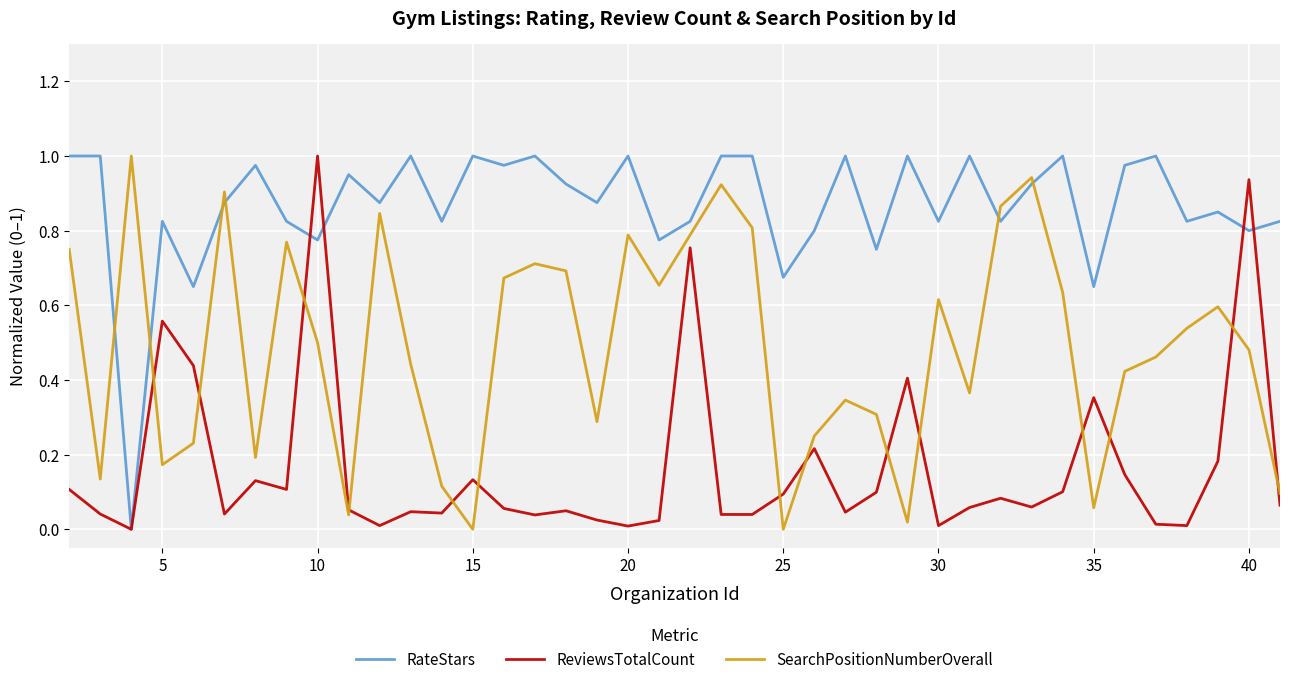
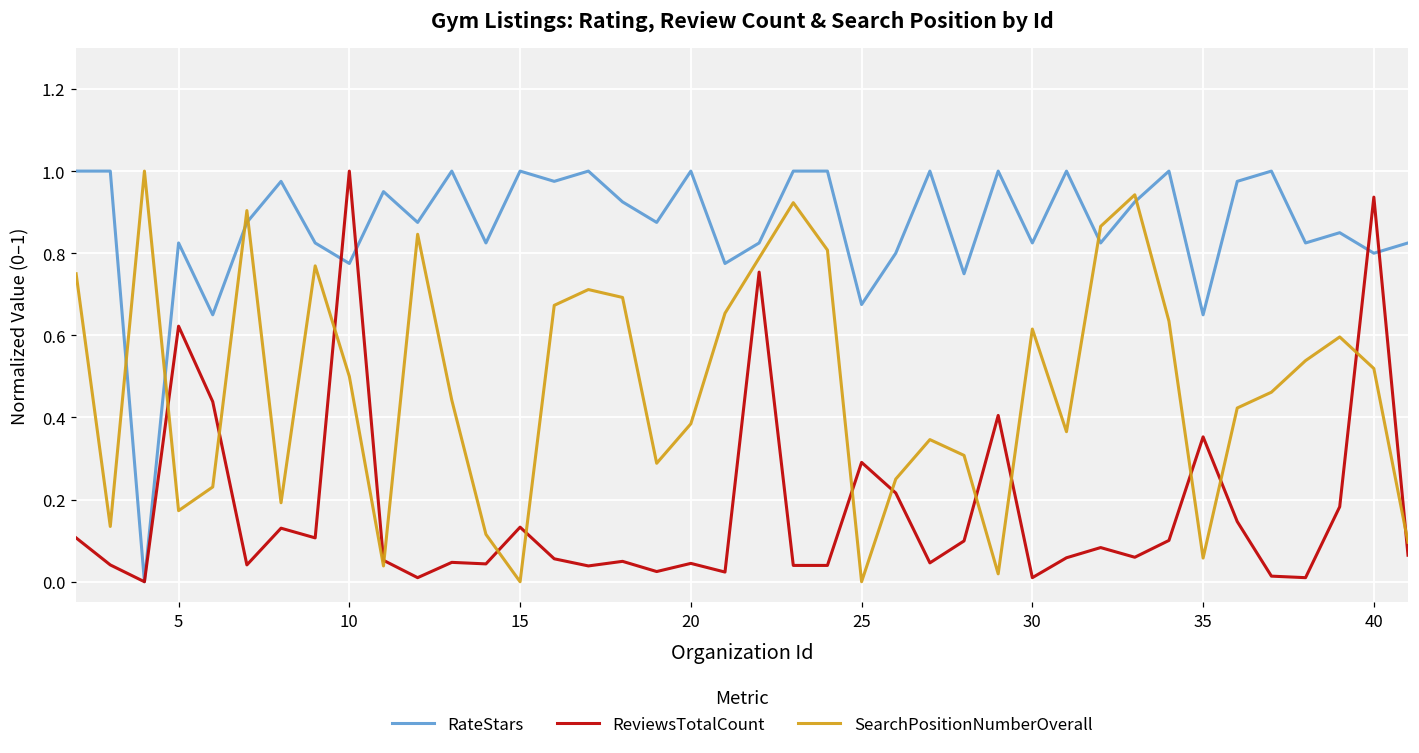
  {
    "RateStars": {
      "5": 0.83,
      "10": 0.77,
      "15": 1.00,
      "20": 1.00,
      "25": 0.68,
      "30": 0.83,
      "35": 0.65,
      "40": 0.80
    },
    "ReviewsTotalCount": {
-     "5": 0.56,
+     "5": 0.62,
      "10": 1.00,
      "15": 0.13,
-     "20": 0.01,
-     "25": 0.09,
+     "20": 0.04,
+     "25": 0.29,
      "30": 0.01,
      "35": 0.35,
      "40": 0.94
    },
    "SearchPositionNumberOverall": {
      "5": 0.17,
      "10": 0.50,
      "15": 0.00,
-     "20": 0.79,
+     "20": 0.38,
      "25": 0.00,
      "30": 0.62,
      "35": 0.06,
-     "40": 0.48
+     "40": 0.52
    }
  }
